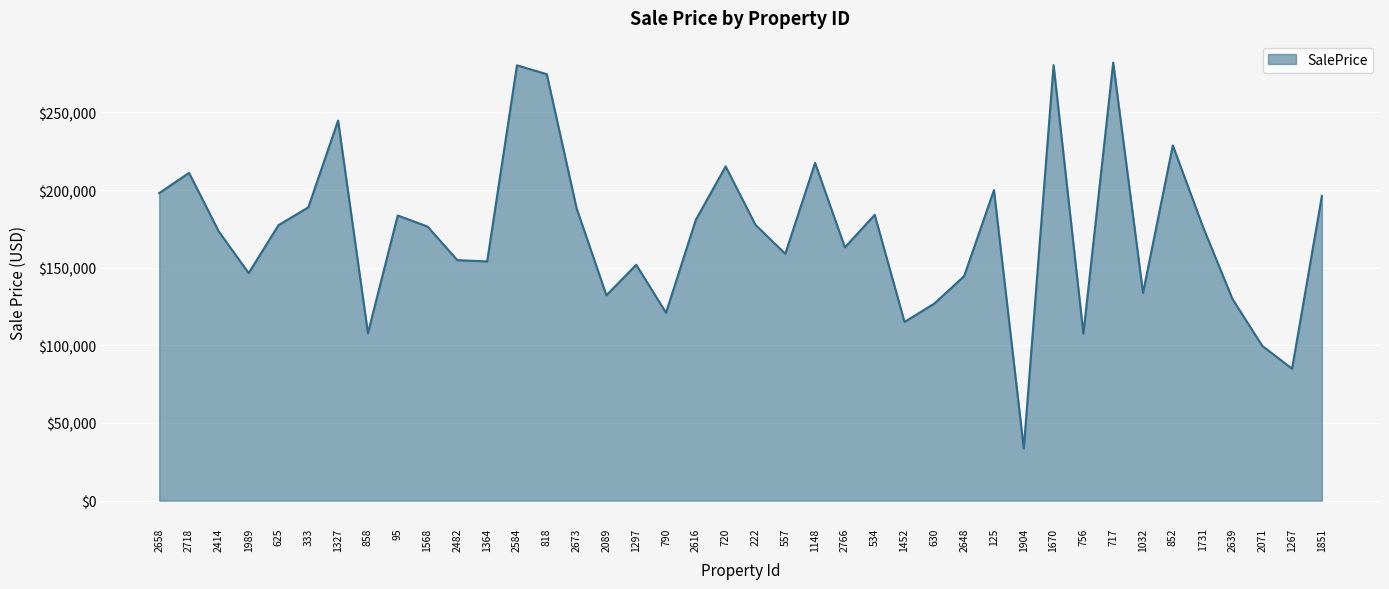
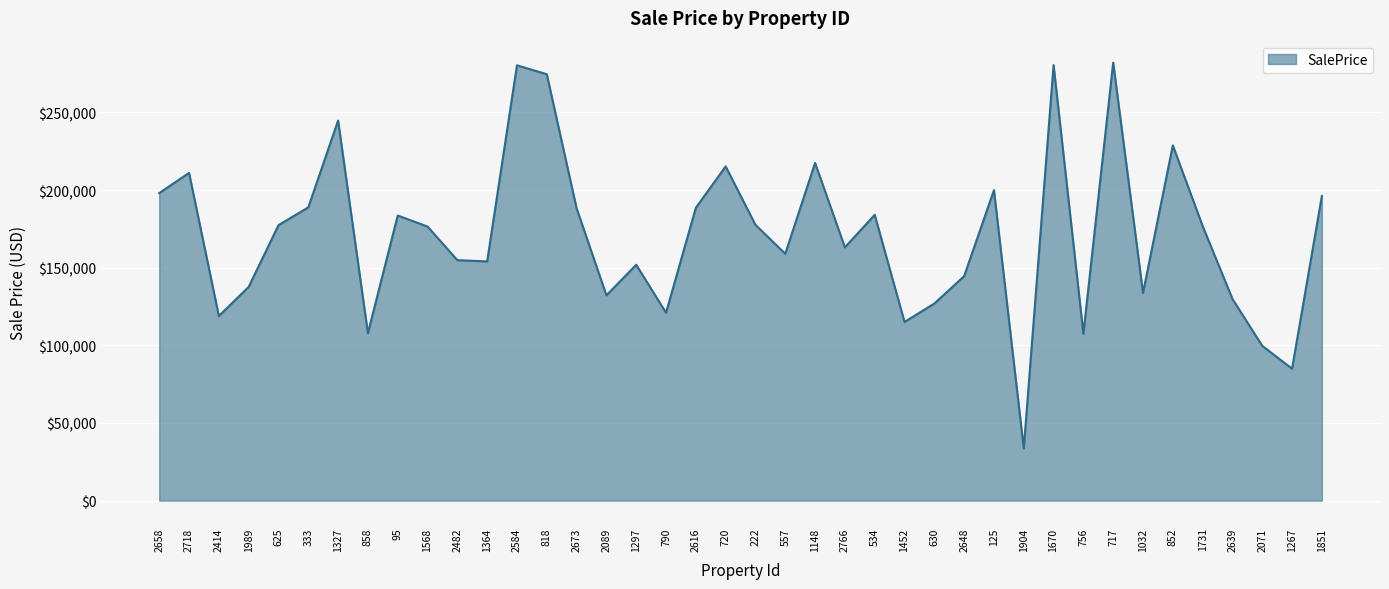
  {
    "2658": "$198,000",
    "2718": "$211,000",
-   "2414": "$173,000",
-   "1989": "$147,000",
+   "2414": "$119,000",
+   "1989": "$138,000",
    "625": "$177,000",
    "333": "$189,000",
    "1327": "$245,000",
    "858": "$108,000",
    "95": "$184,000",
    "1568": "$176,000",
    "2482": "$155,000",
    "1364": "$154,000",
    "2584": "$280,000",
    "818": "$275,000",
    "2673": "$188,000",
    "2089": "$132,000",
    "1297": "$152,000",
    "790": "$121,000",
-   "2616": "$181,000",
+   "2616": "$189,000",
    "720": "$215,000",
    "222": "$178,000",
    "557": "$159,000",
    "1148": "$217,000",
    "2766": "$163,000",
    "534": "$184,000",
    "1452": "$115,000",
    "630": "$127,000",
    "2648": "$145,000",
    "125": "$200,000",
    "1904": "$34,000",
    "1670": "$280,000",
    "756": "$108,000",
    "717": "$282,000",
    "1032": "$134,000",
    "852": "$229,000",
    "1731": "$177,000",
    "2639": "$130,000",
    "2071": "$100,000",
    "1267": "$85,000",
    "1851": "$196,000"
  }
